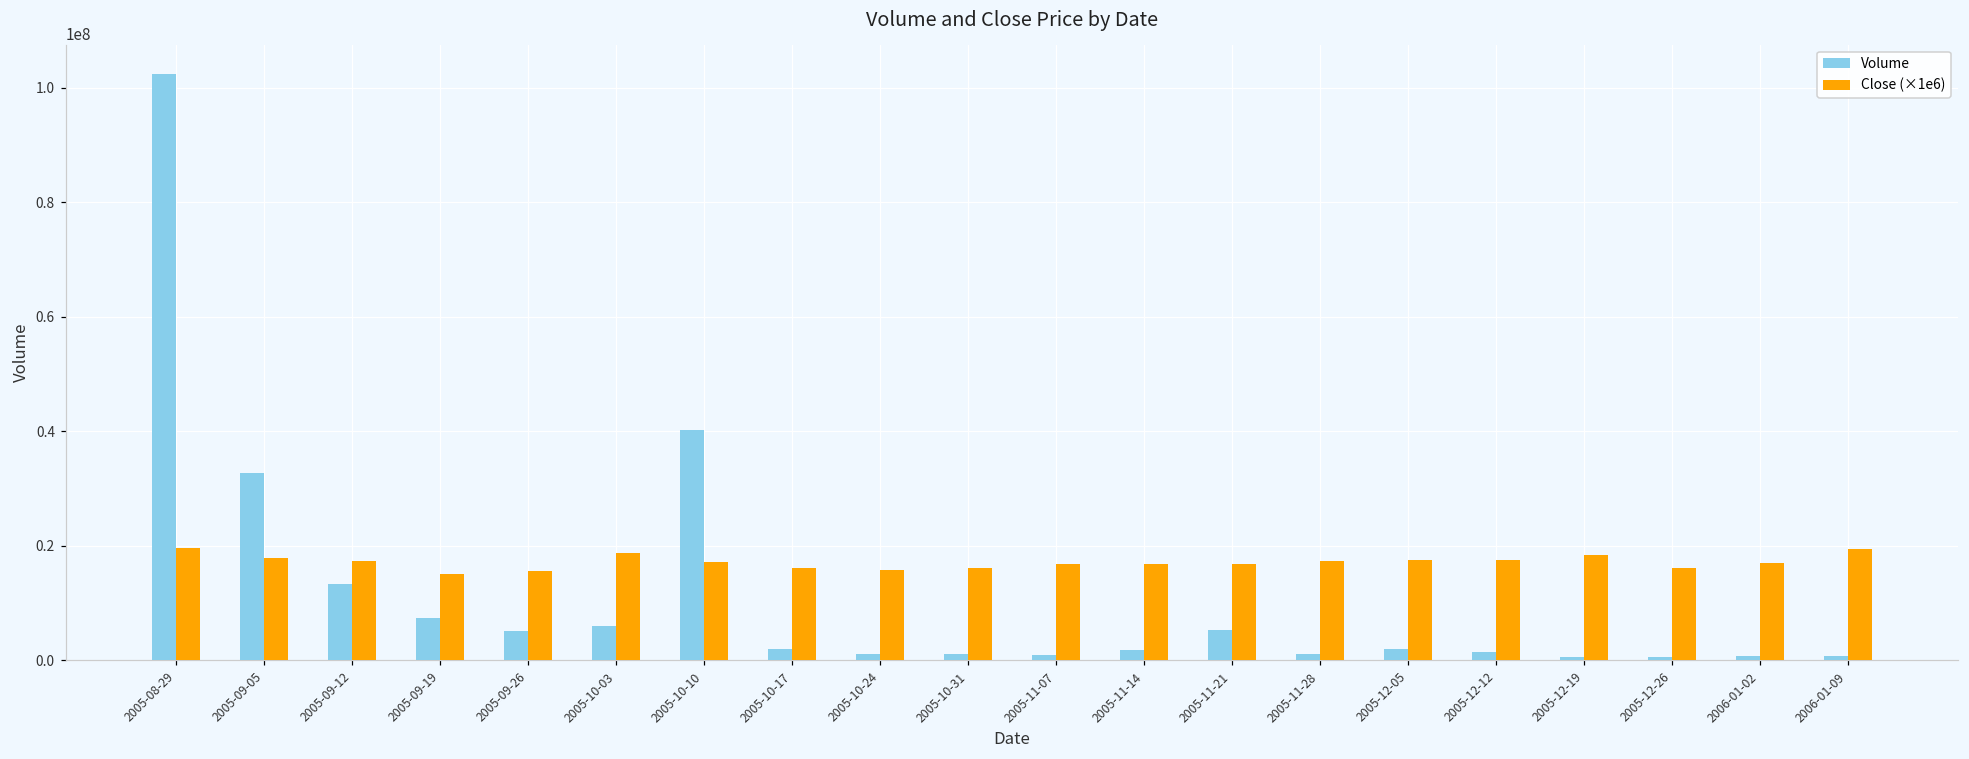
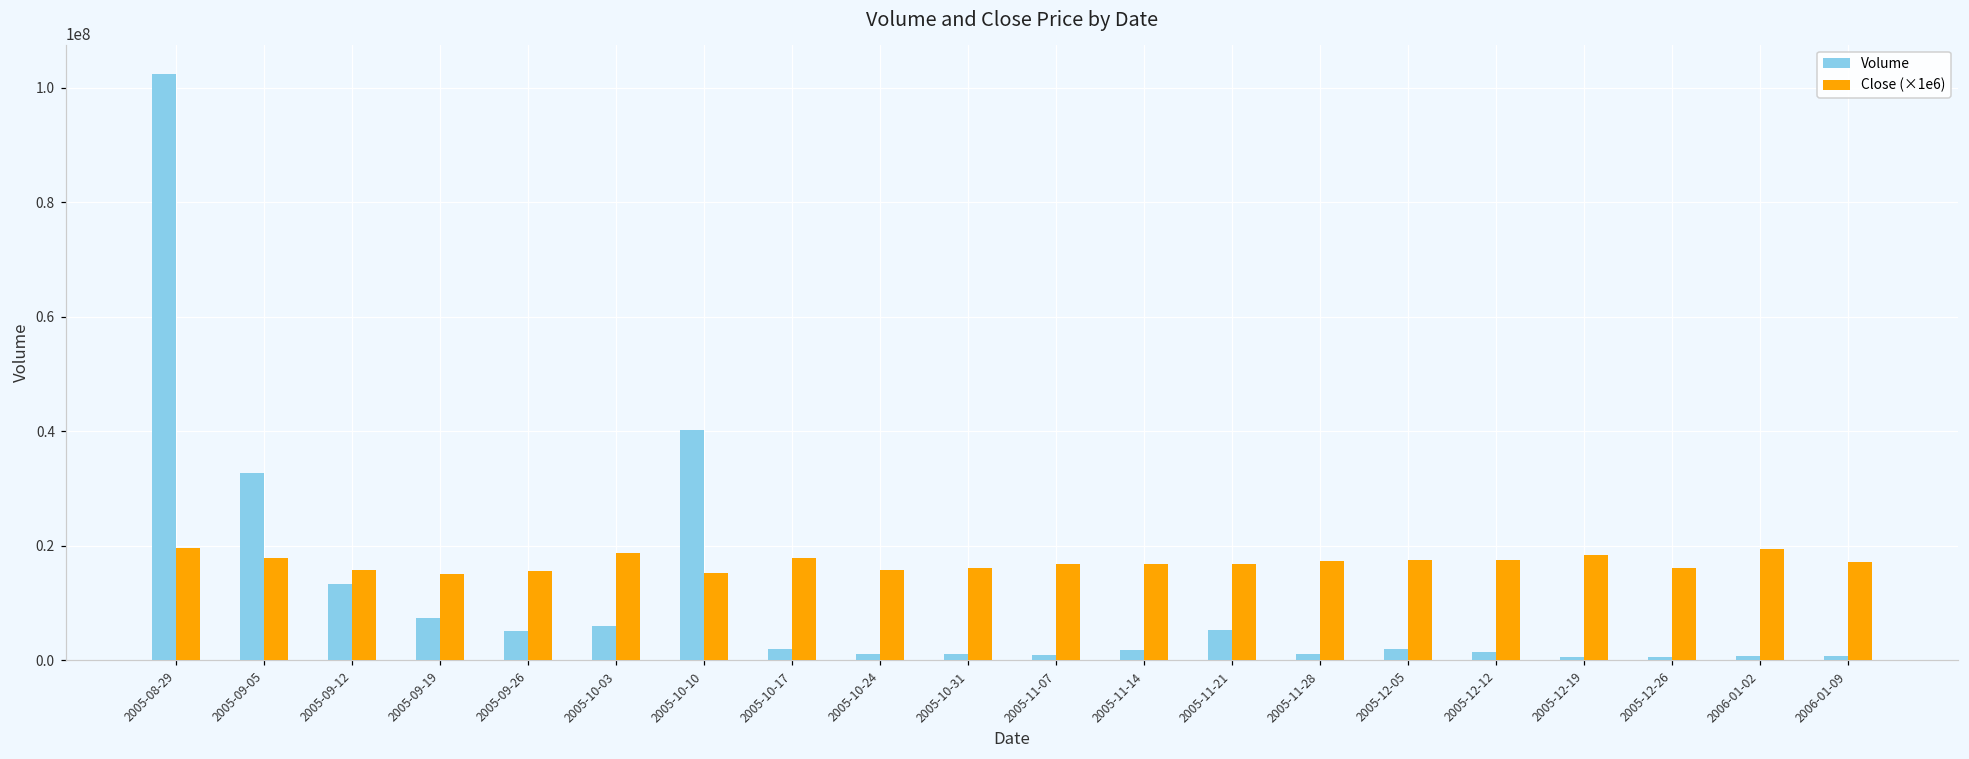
  {
    "Volume": {
      "2005-08-29": 102000000,
      "2005-09-05": 33000000,
      "2005-09-12": 13000000,
      "2005-09-19": 7000000,
      "2005-09-26": 5000000,
      "2005-10-03": 6000000,
      "2005-10-10": 40000000,
      "2005-10-17": 2000000,
      "2005-10-24": 1000000,
      "2005-10-31": 1000000,
      "2005-11-07": 1000000,
      "2005-11-14": 2000000,
      "2005-11-21": 5000000,
      "2005-11-28": 1000000,
      "2005-12-05": 2000000,
      "2005-12-12": 1000000,
      "2005-12-19": 1000000,
      "2005-12-26": 0,
      "2006-01-02": 1000000,
      "2006-01-09": 1000000
    },
    "Close (×1e6)": {
      "2005-08-29": 20000000,
      "2005-09-05": 18000000,
-     "2005-09-12": 17000000,
+     "2005-09-12": 16000000,
      "2005-09-19": 15000000,
      "2005-09-26": 16000000,
      "2005-10-03": 19000000,
-     "2005-10-10": 17000000,
-     "2005-10-17": 16000000,
+     "2005-10-10": 15000000,
+     "2005-10-17": 18000000,
      "2005-10-24": 16000000,
      "2005-10-31": 16000000,
      "2005-11-07": 17000000,
      "2005-11-14": 17000000,
      "2005-11-21": 17000000,
      "2005-11-28": 17000000,
      "2005-12-05": 17000000,
      "2005-12-12": 18000000,
      "2005-12-19": 18000000,
      "2005-12-26": 16000000,
-     "2006-01-02": 17000000,
-     "2006-01-09": 19000000
+     "2006-01-02": 19000000,
+     "2006-01-09": 17000000
    }
  }
